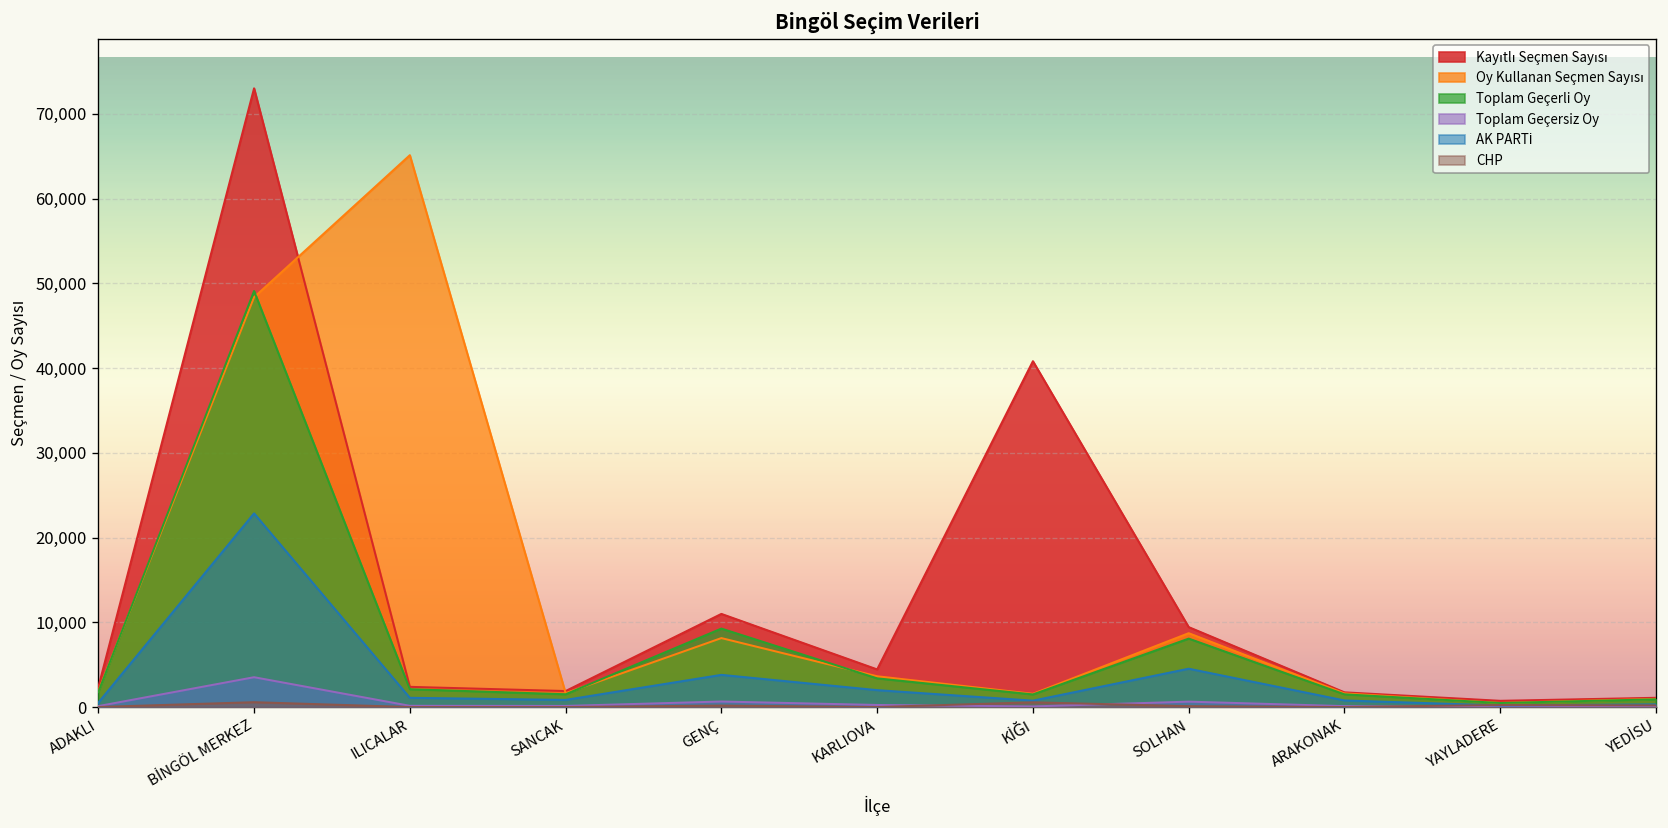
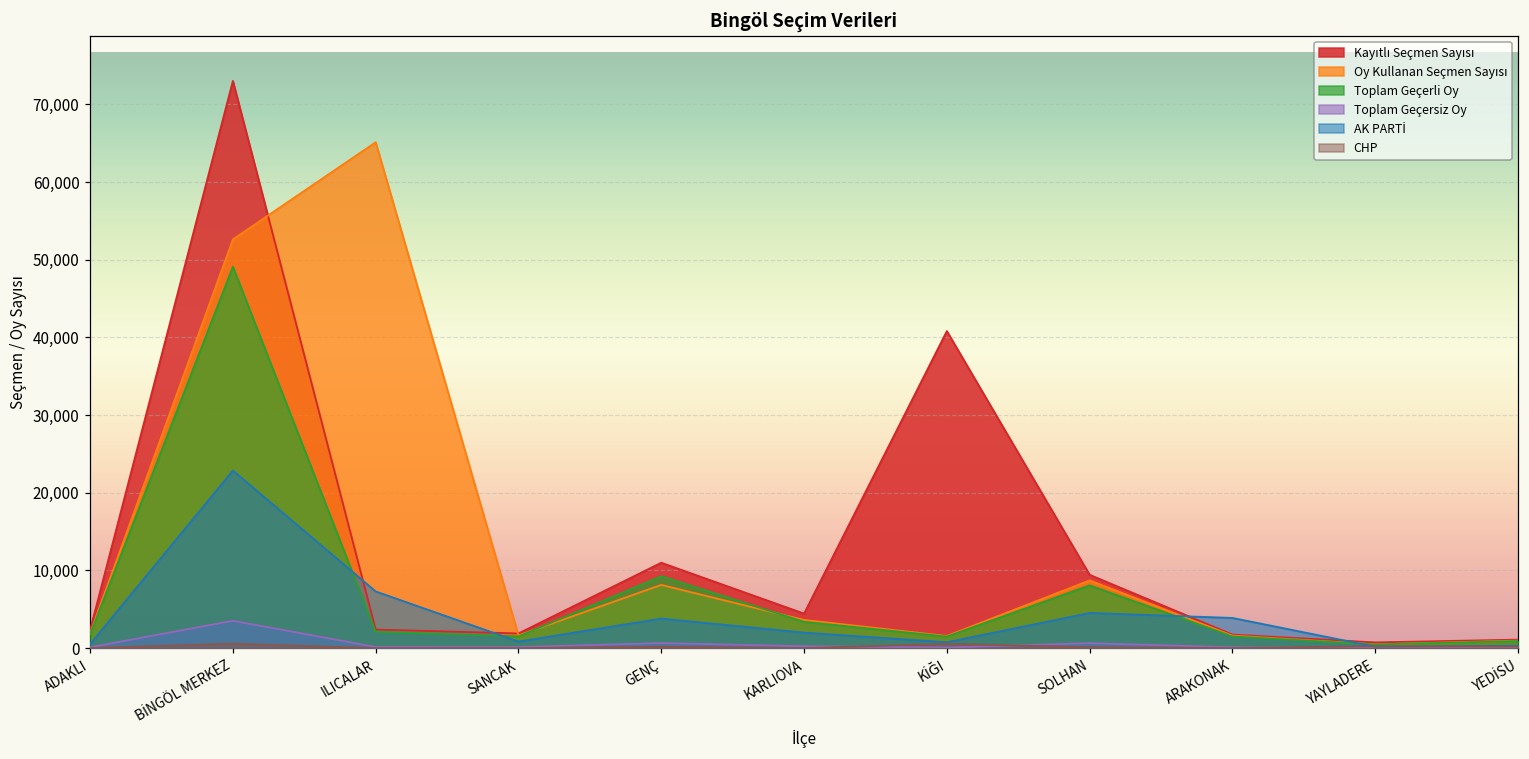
  {
    "Kayıtlı Seçmen Sayısı": {
      "ADAKLI": "2,000",
      "BİNGÖL MERKEZ": "73,000",
      "GENÇ": "11,000",
      "KARLIOVA": "4,000",
      "KİĞI": "41,000",
      "SOLHAN": "9,000"
    },
    "Oy Kullanan Seçmen Sayısı": {
-     "BİNGÖL MERKEZ": "48,000",
+     "BİNGÖL MERKEZ": "53,000",
      "ILICALAR": "65,000",
      "GENÇ": "8,000",
      "SOLHAN": "9,000"
    },
    "Toplam Geçerli Oy": {
      "BİNGÖL MERKEZ": "49,000",
      "GENÇ": "9,000",
      "SOLHAN": "8,000"
    },
    "Toplam Geçersiz Oy": {
      "BİNGÖL MERKEZ": "4,000",
      "GENÇ": "1,000",
      "KİĞI": "0",
      "SOLHAN": "1,000"
    },
    "AK PARTİ": {
      "ADAKLI": "1,000",
      "BİNGÖL MERKEZ": "23,000",
-     "ILICALAR": "1,000",
+     "ILICALAR": "7,000",
      "SANCAK": "1,000",
      "GENÇ": "4,000",
      "KARLIOVA": "2,000",
      "SOLHAN": "5,000",
-     "ARAKONAK": "1,000"
+     "ARAKONAK": "4,000"
    },
    "CHP": {
      "BİNGÖL MERKEZ": "1,000",
      "GENÇ": "0",
      "SOLHAN": "0"
    }
  }
